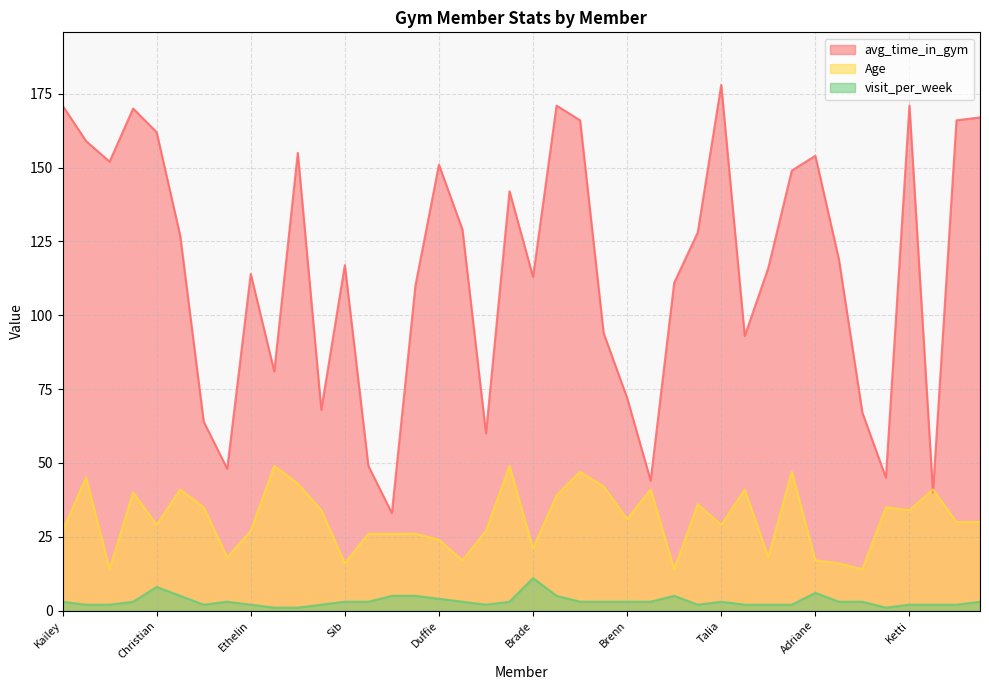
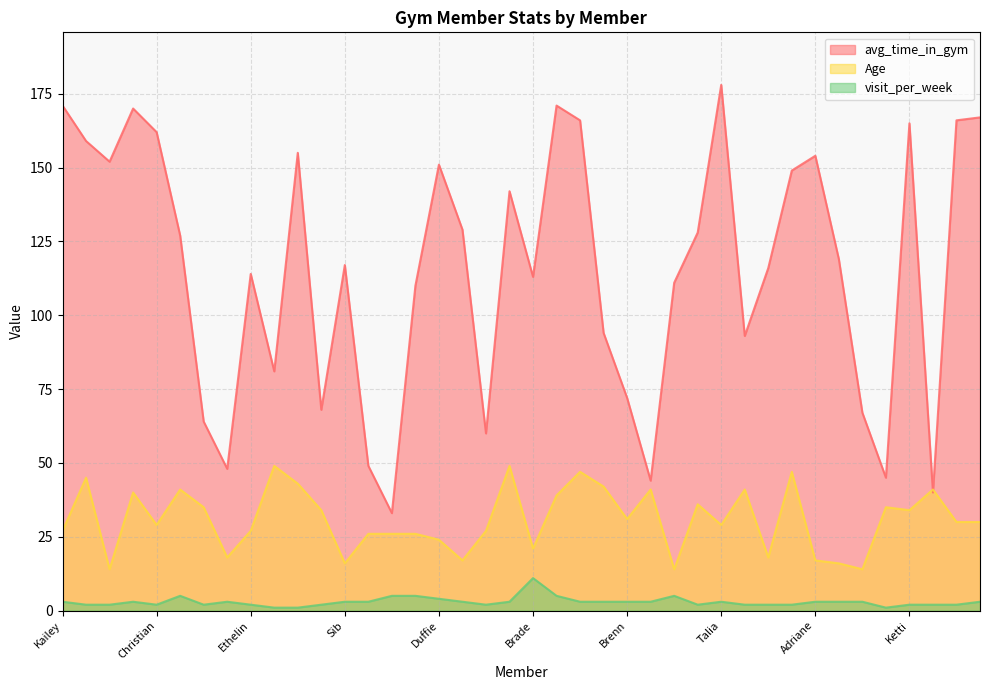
  {
    "avg_time_in_gym": {
      "Kailey": 171,
      "Christian": 162,
      "Ethelin": 114,
      "Sib": 117,
      "Duffie": 151,
      "Brade": 113,
      "Brenn": 72,
      "Talia": 178,
      "Adriane": 154,
-     "Ketti": 171
+     "Ketti": 165
    },
    "Age": {
      "Kailey": 27,
      "Christian": 29,
      "Ethelin": 27,
      "Sib": 16,
      "Duffie": 24,
      "Brade": 21,
      "Brenn": 31,
      "Talia": 29,
      "Adriane": 17,
      "Ketti": 34
    },
    "visit_per_week": {
      "Kailey": 3,
-     "Christian": 8,
+     "Christian": 2,
      "Ethelin": 2,
      "Sib": 3,
      "Duffie": 4,
      "Brade": 11,
      "Brenn": 3,
      "Talia": 3,
-     "Adriane": 6,
+     "Adriane": 3,
      "Ketti": 2
    }
  }
